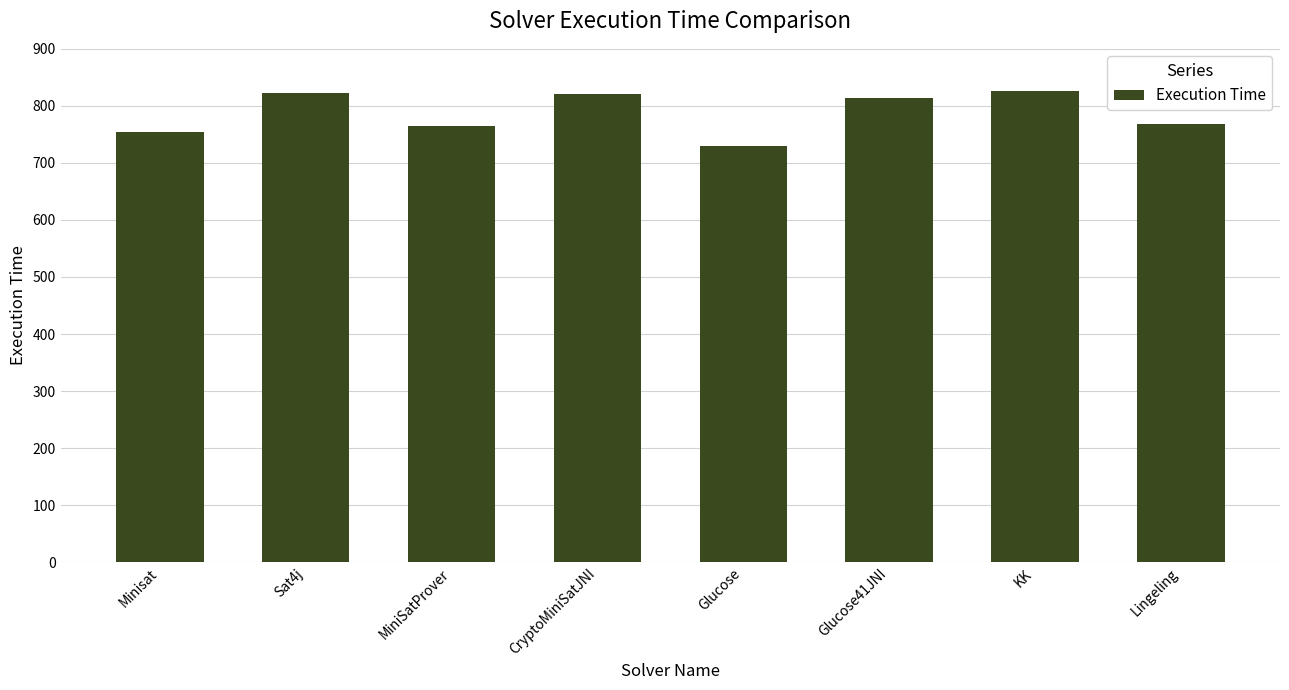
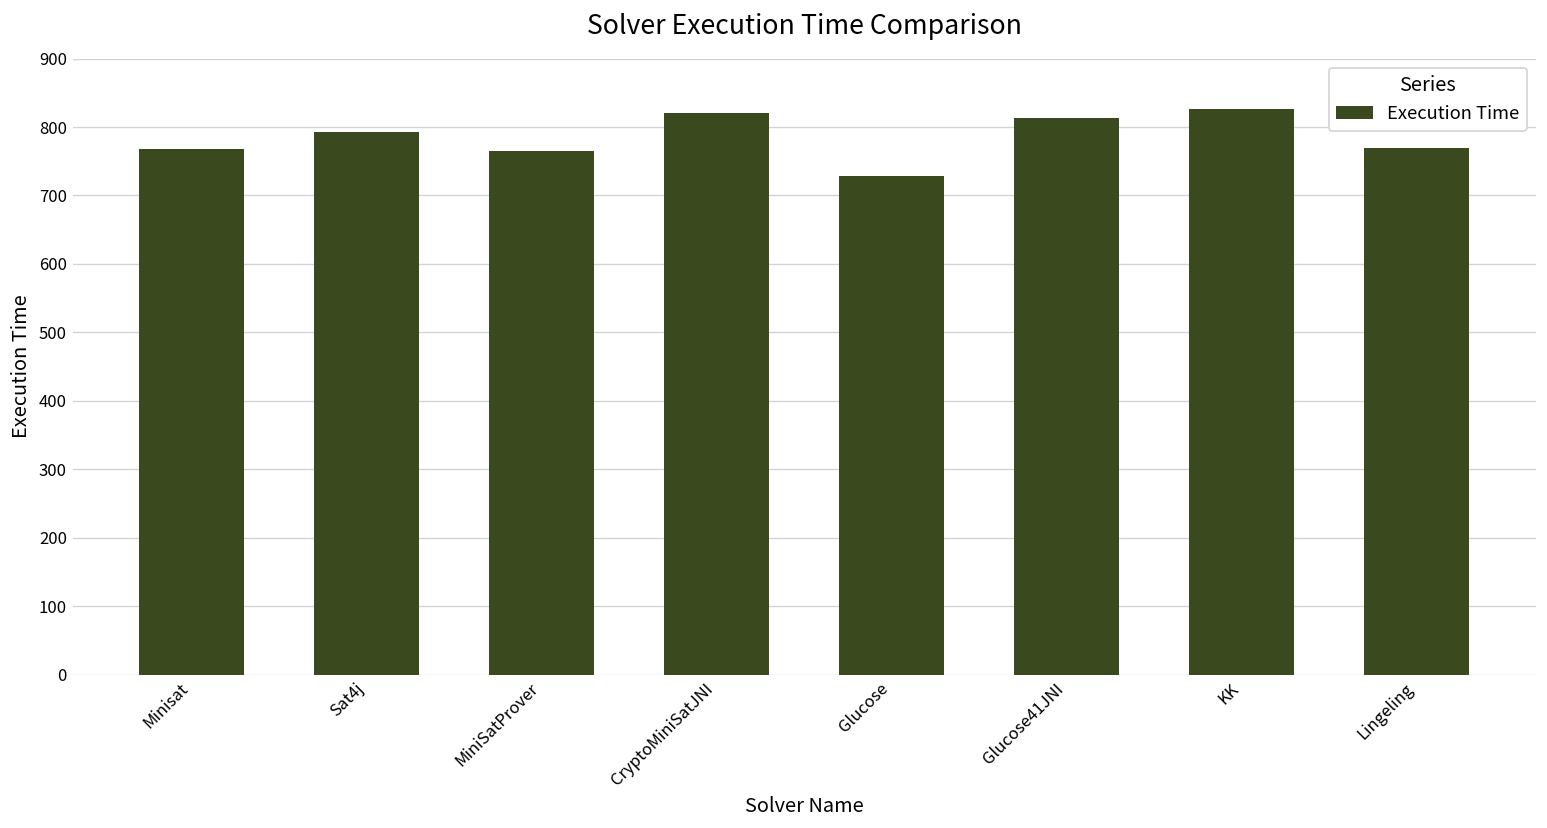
  {
-   "Minisat": 750,
-   "Sat4j": 820,
+   "Minisat": 770,
+   "Sat4j": 790,
    "MiniSatProver": 770,
    "CryptoMiniSatJNI": 820,
    "Glucose": 730,
    "Glucose41JNI": 810,
    "KK": 830,
    "Lingeling": 770
  }
